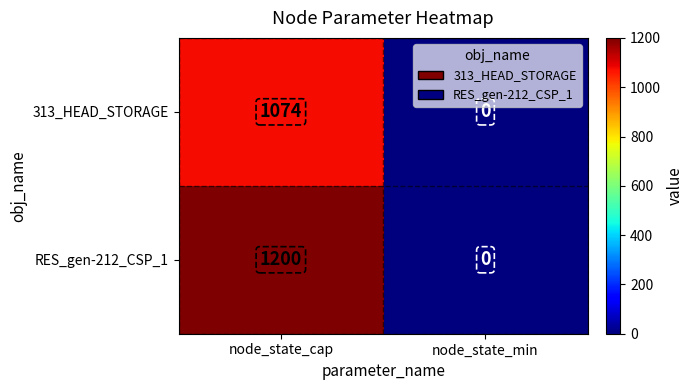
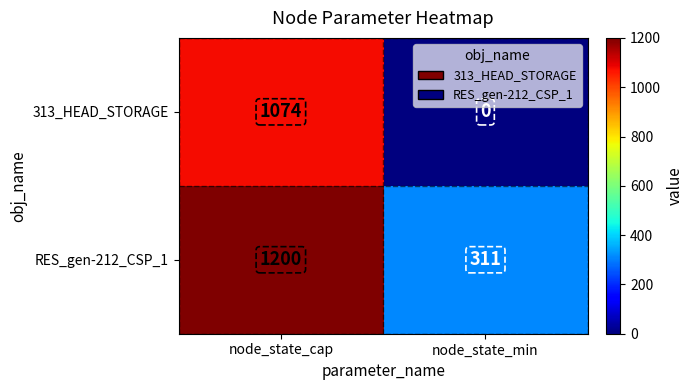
  {
    "RES_gen-212_CSP_1": {
-     "node_state_min": 0
+     "node_state_min": 311
    }
  }
